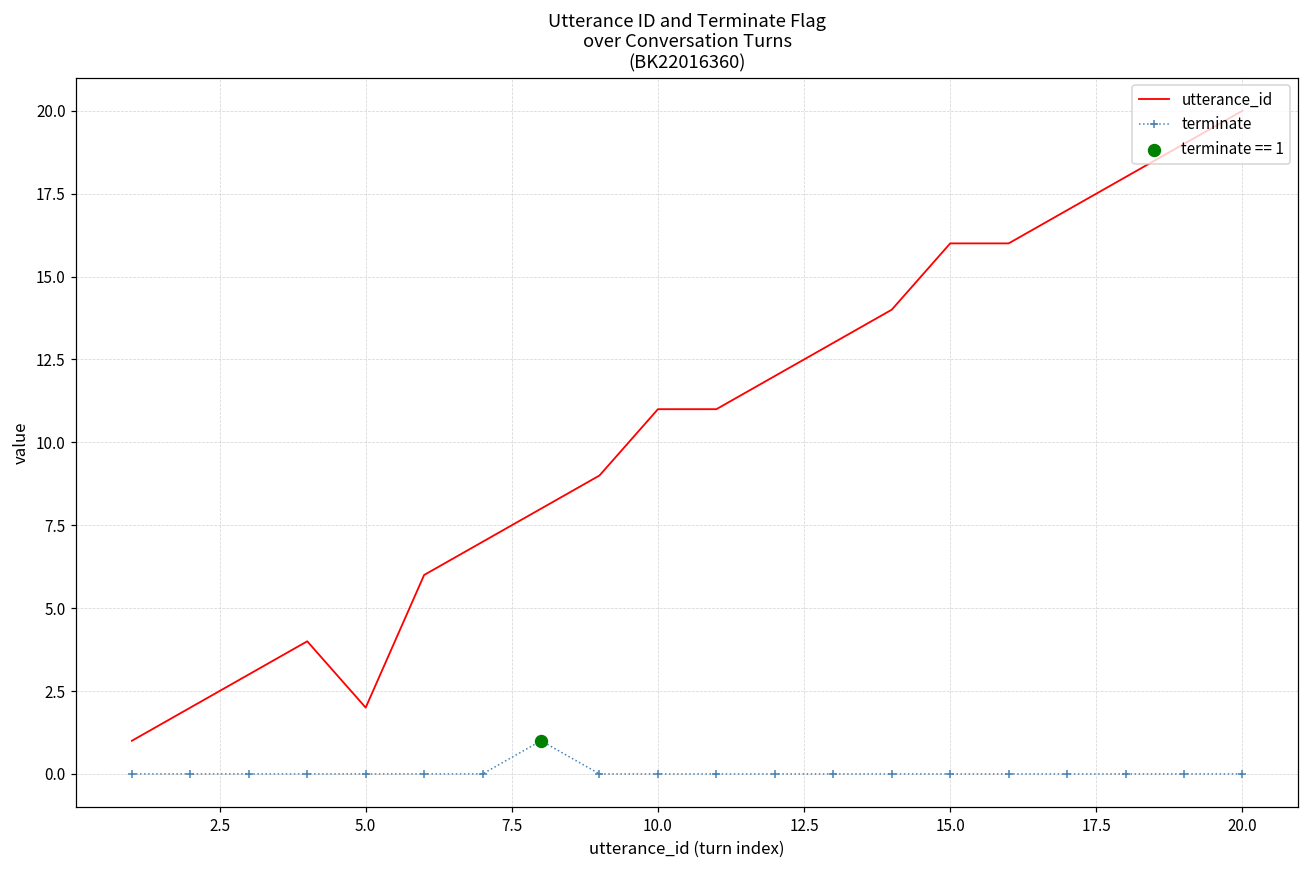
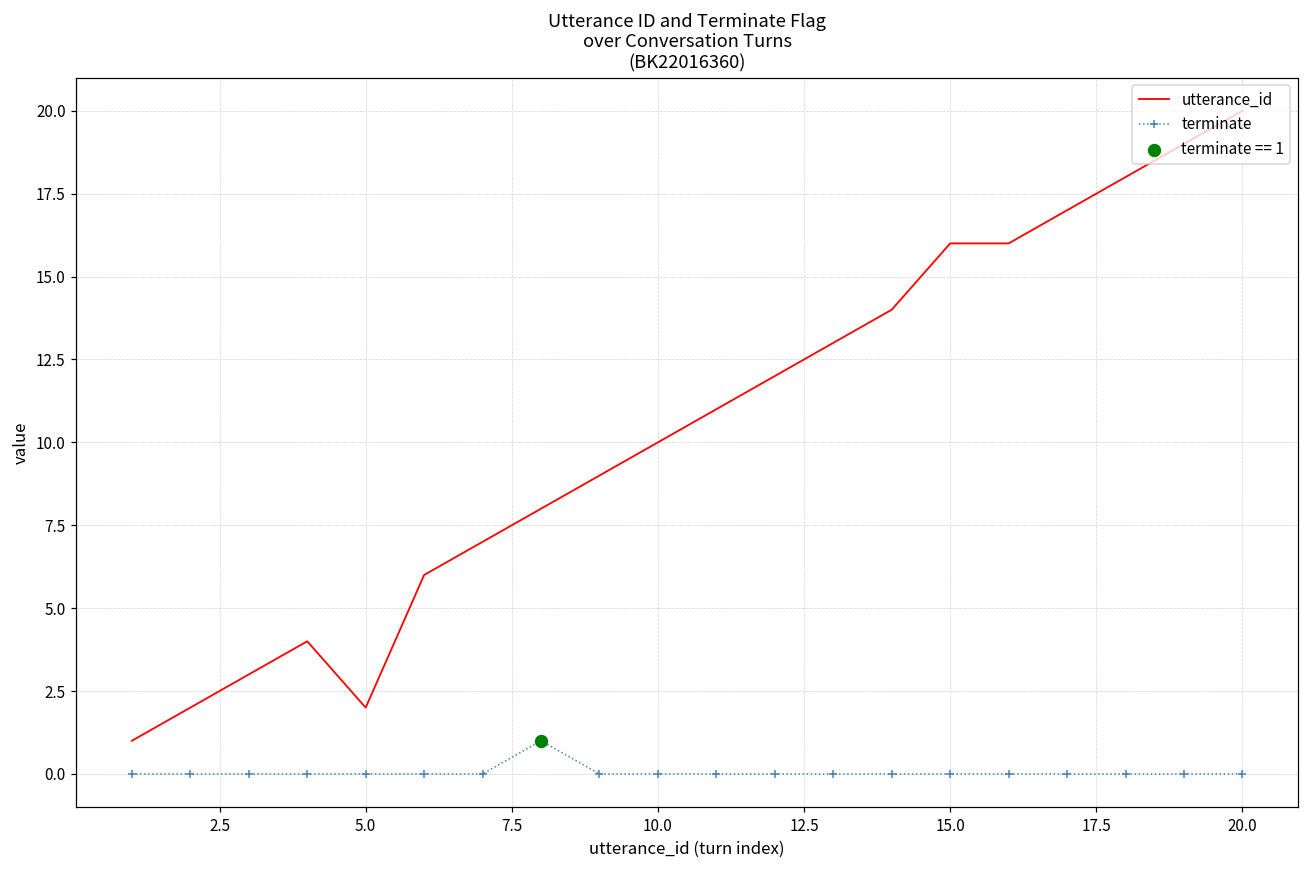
  {
    "utterance_id": {
      "5.0": 2,
-     "10.0": 11,
+     "10.0": 10,
      "15.0": 16
    },
    "terminate": {
      "5.0": 0,
      "10.0": 0,
      "15.0": 0,
      "20.0": 0
    }
  }
